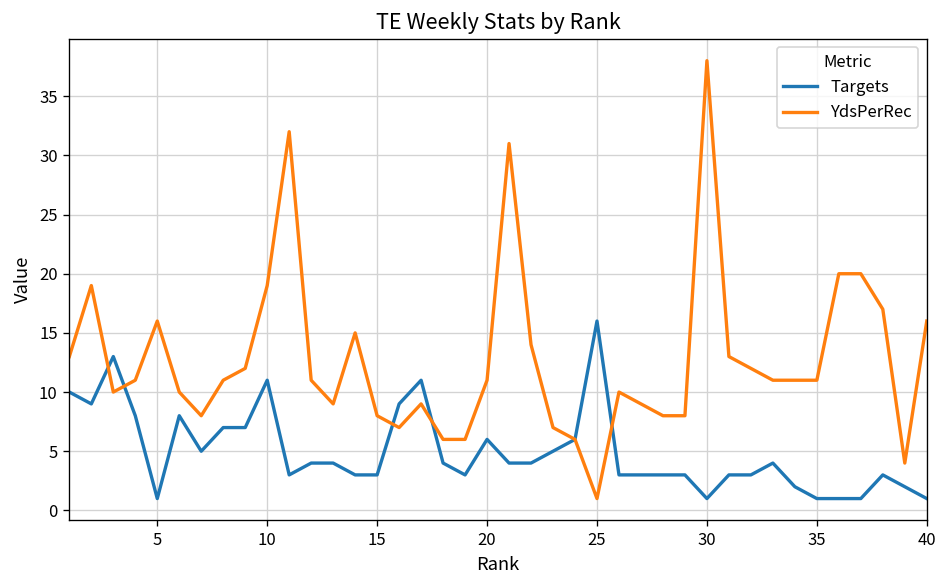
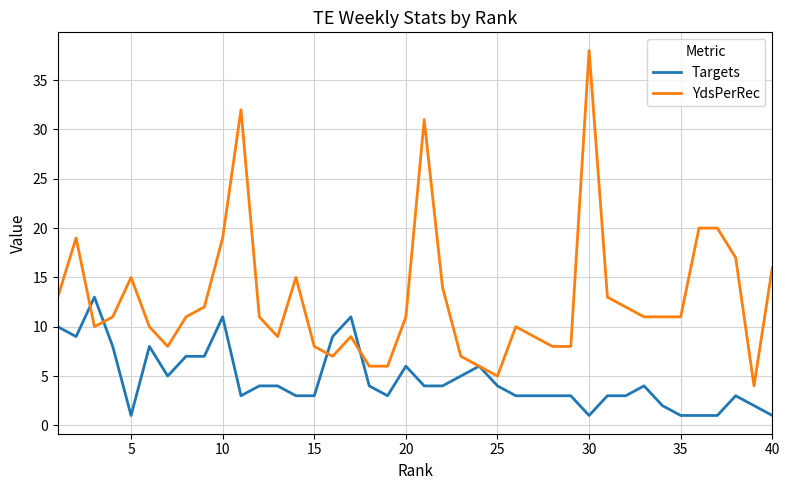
  {
    "Targets": {
      "5": 1,
      "10": 11,
      "15": 3,
      "20": 6,
-     "25": 16,
+     "25": 4,
      "30": 1,
      "35": 1,
      "40": 1
    },
    "YdsPerRec": {
-     "5": 16,
+     "5": 15,
      "10": 19,
      "15": 8,
      "20": 11,
-     "25": 1,
+     "25": 5,
      "30": 38,
      "35": 11,
      "40": 16
    }
  }
